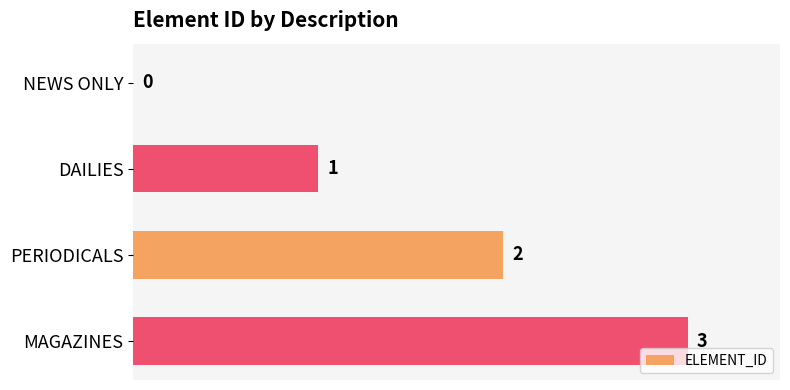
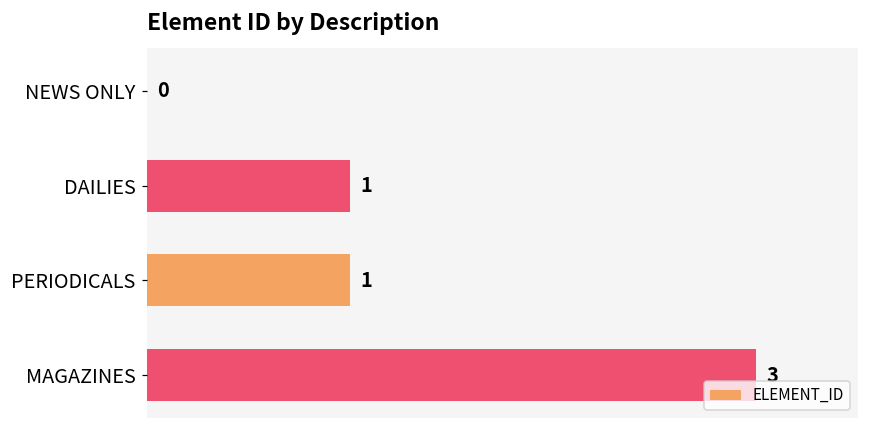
  {
    "NEWS ONLY": 0,
    "DAILIES": 1,
-   "PERIODICALS": 2
+   "PERIODICALS": 1
  }
